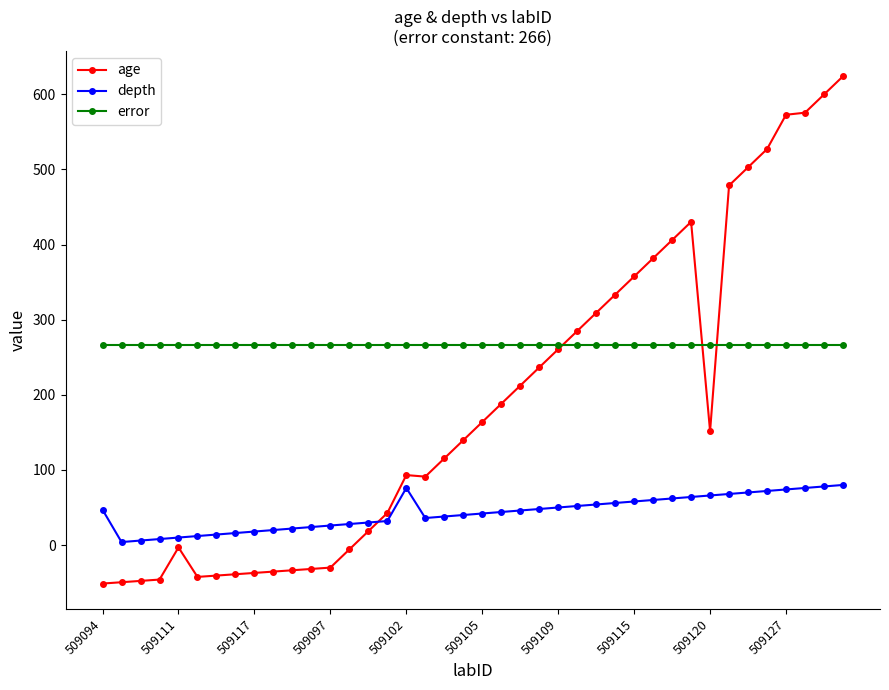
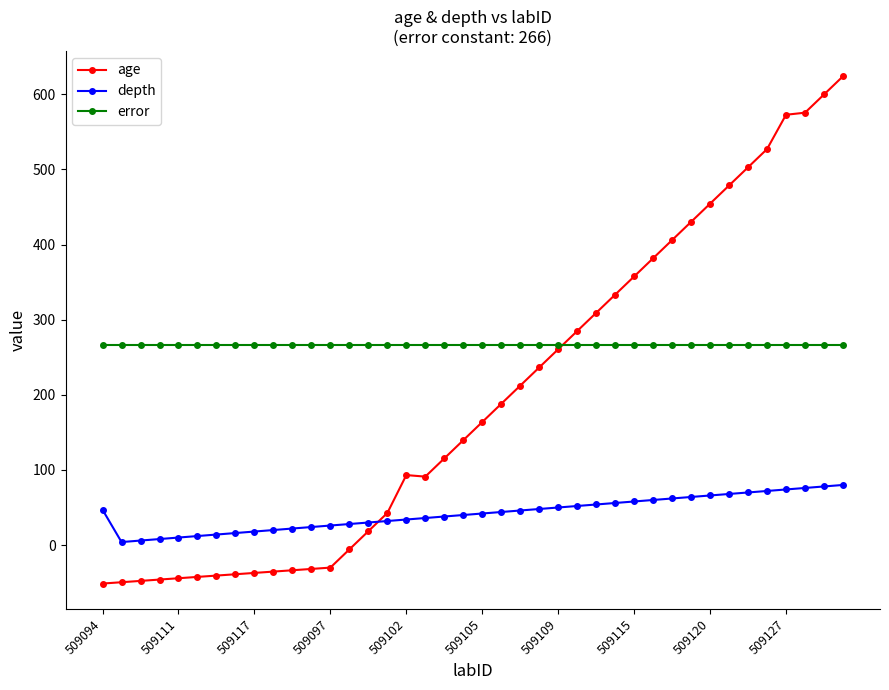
  {
    "age": {
      "509094": -50,
-     "509111": 0,
+     "509111": -40,
      "509117": -40,
      "509097": -30,
      "509102": 90,
      "509105": 160,
      "509109": 260,
      "509115": 360,
-     "509120": 150,
+     "509120": 450,
      "509127": 570
    },
    "depth": {
      "509094": 50,
      "509111": 10,
      "509117": 20,
      "509097": 30,
-     "509102": 80,
+     "509102": 30,
      "509105": 40,
      "509109": 50,
      "509115": 60,
      "509120": 70,
      "509127": 70
    },
    "error": {
      "509094": 270,
      "509111": 270,
      "509117": 270,
      "509097": 270,
      "509102": 270,
      "509105": 270,
      "509109": 270,
      "509115": 270,
      "509120": 270,
      "509127": 270
    }
  }
